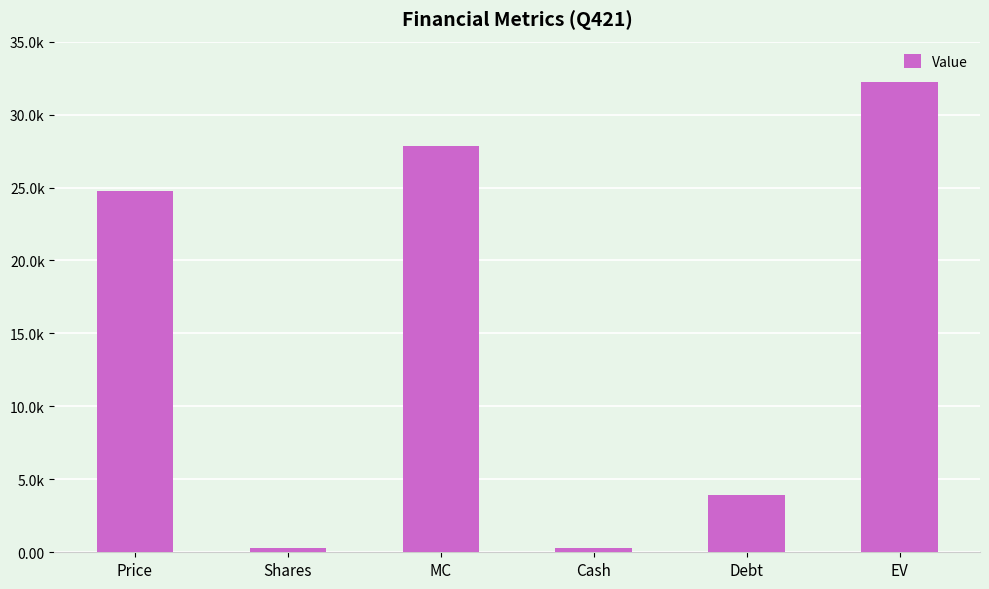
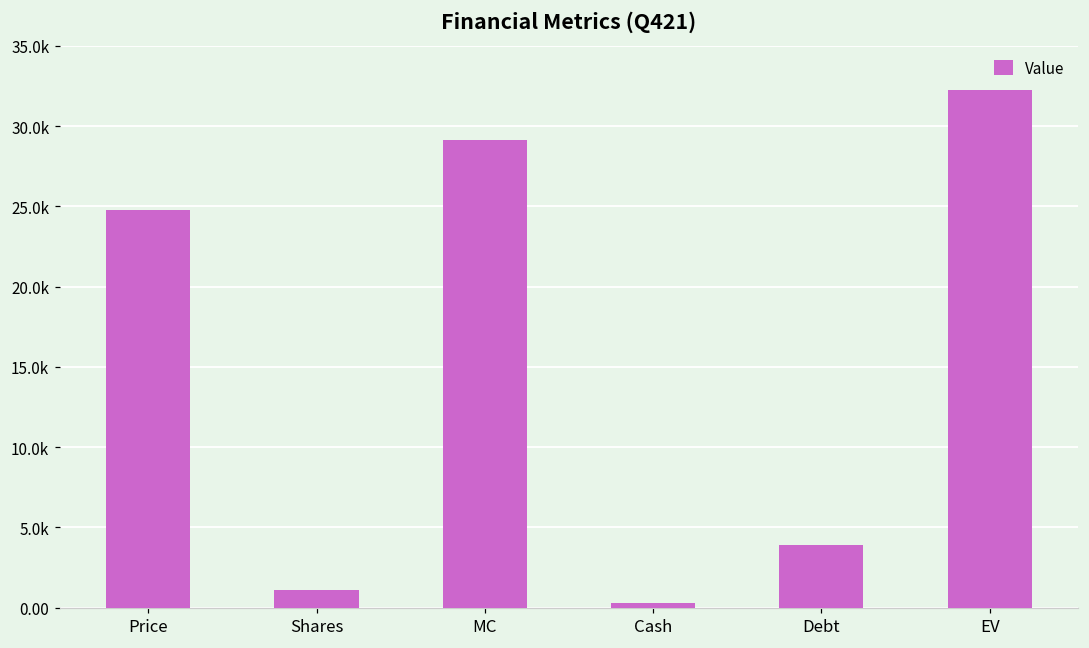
  {
    "Price": 24800,
-   "Shares": 300,
-   "MC": 27800,
+   "Shares": 1100,
+   "MC": 29200,
    "Cash": 300,
    "Debt": 3900,
    "EV": 32300
  }
